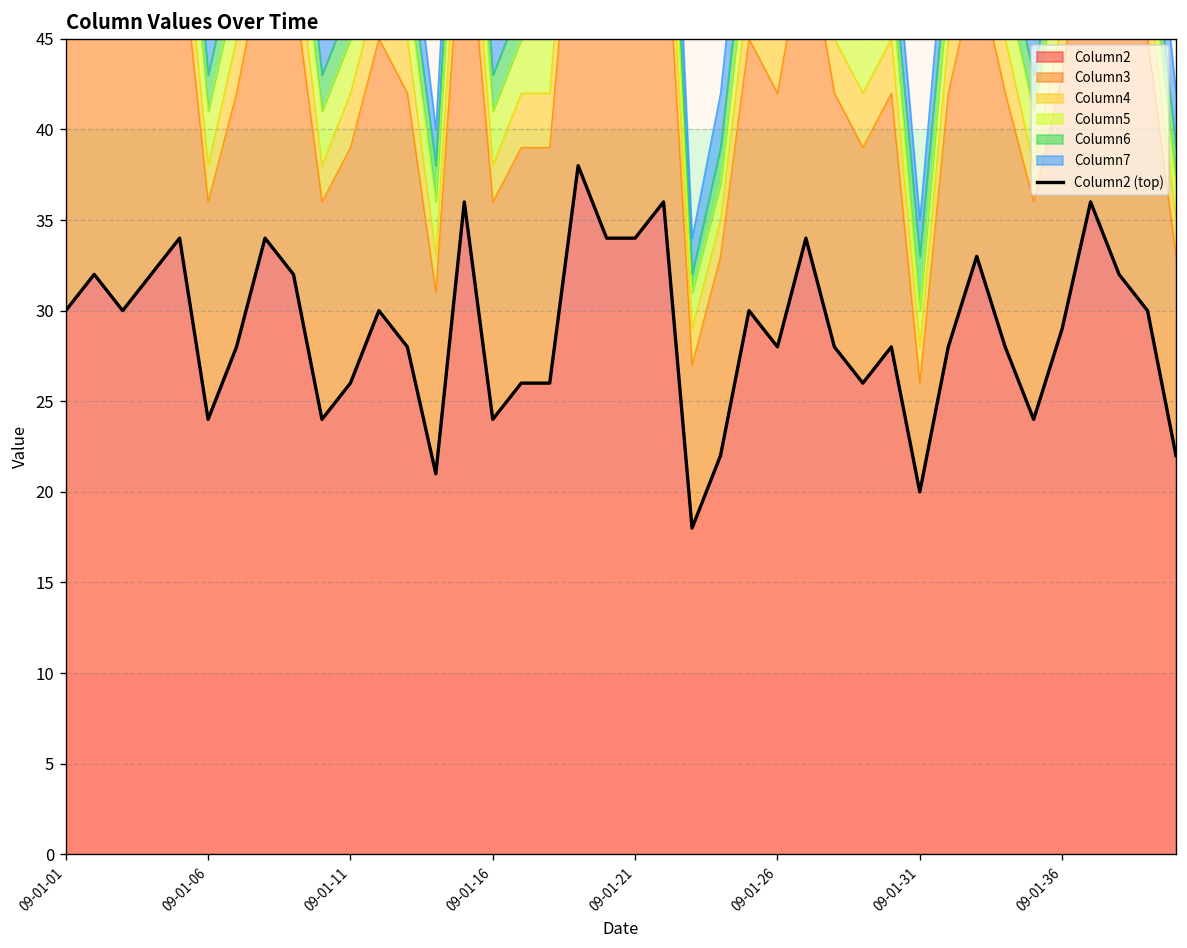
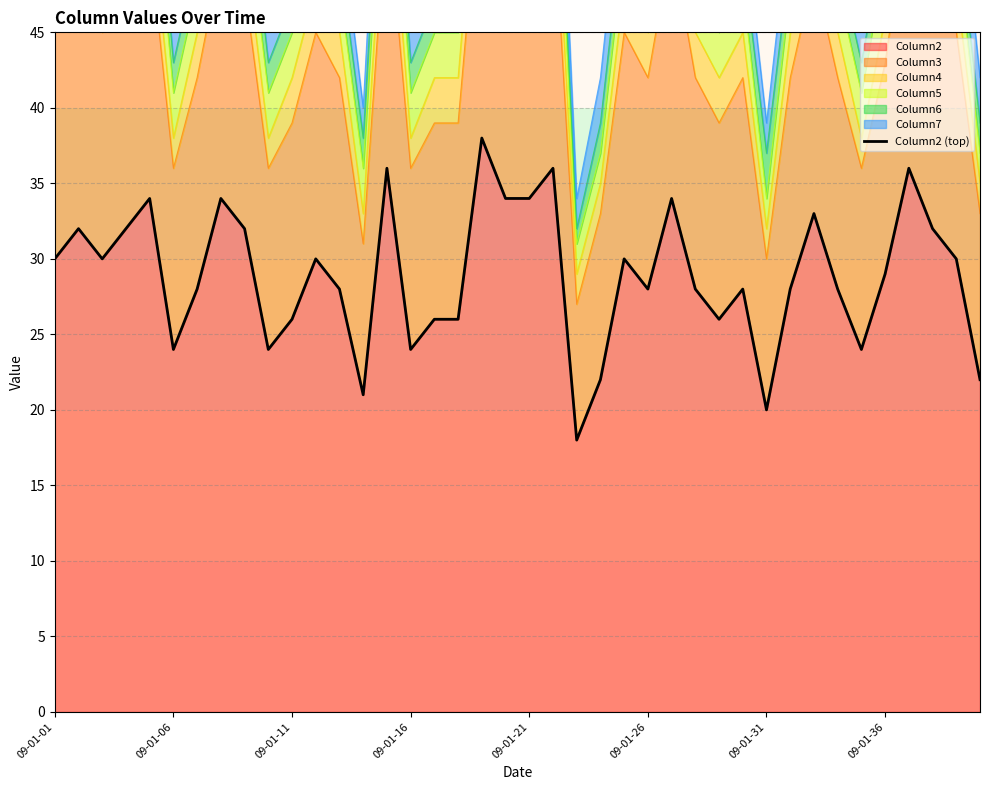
  {
    "Column2": {
      "09-01-01": 30,
      "09-01-06": 24,
      "09-01-11": 26,
      "09-01-16": 24,
      "09-01-21": 34,
      "09-01-26": 28,
      "09-01-31": 20,
      "09-01-36": 29
    },
    "Column3": {
      "09-01-01": 15,
      "09-01-06": 12,
      "09-01-11": 13,
      "09-01-16": 12,
      "09-01-26": 14,
-     "09-01-31": 6
+     "09-01-31": 10
    },
    "Column6": {
      "09-01-06": 2,
      "09-01-16": 2,
      "09-01-31": 3
    },
    "Column7": {
      "09-01-31": 2
    }
  }
